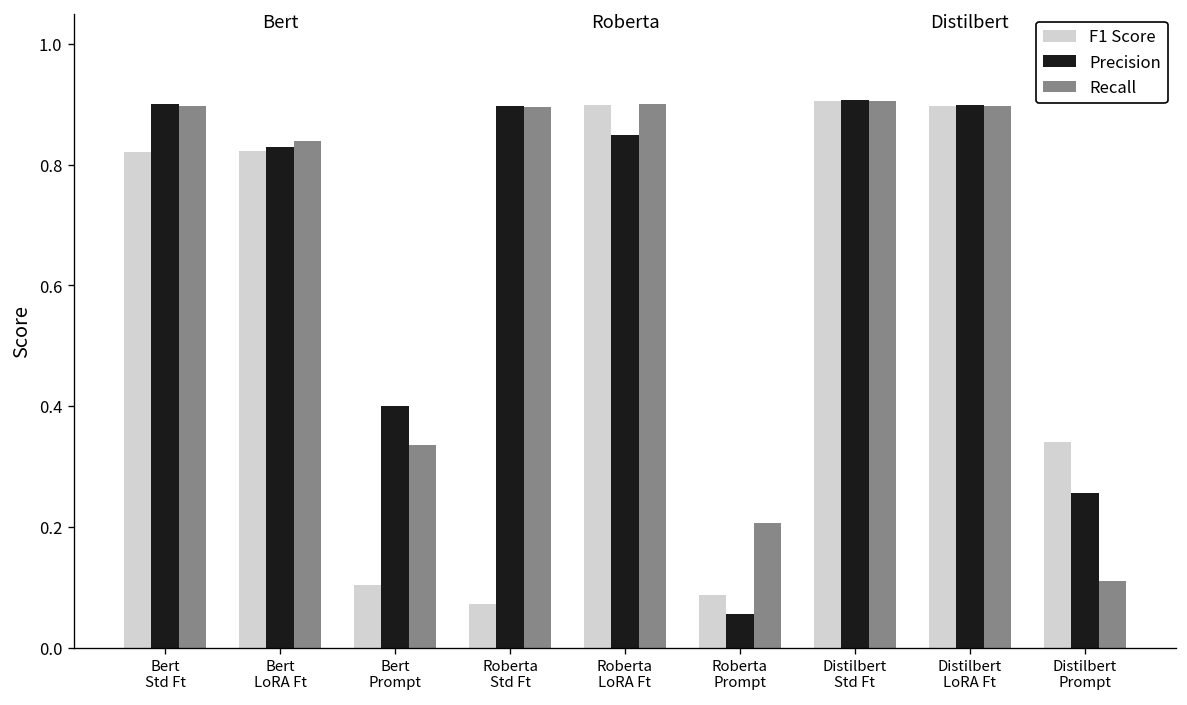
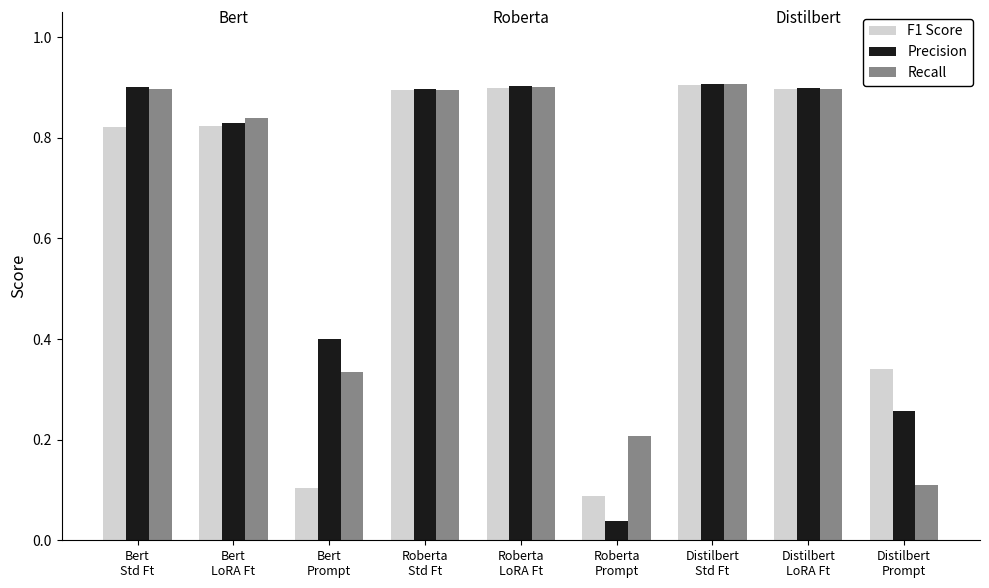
  {
    "F1 Score": {
      "Bert Std Ft": 0.82,
      "Bert LoRA Ft": 0.82,
      "Bert Prompt": 0.10,
-     "Roberta Std Ft": 0.07,
+     "Roberta Std Ft": 0.89,
      "Roberta LoRA Ft": 0.90,
      "Roberta Prompt": 0.09,
      "Distilbert Std Ft": 0.91,
      "Distilbert LoRA Ft": 0.90,
      "Distilbert Prompt": 0.34
    },
    "Precision": {
      "Bert Std Ft": 0.90,
      "Bert LoRA Ft": 0.83,
      "Bert Prompt": 0.40,
      "Roberta Std Ft": 0.90,
-     "Roberta LoRA Ft": 0.85,
-     "Roberta Prompt": 0.06,
+     "Roberta LoRA Ft": 0.90,
+     "Roberta Prompt": 0.04,
      "Distilbert Std Ft": 0.91,
      "Distilbert LoRA Ft": 0.90,
      "Distilbert Prompt": 0.26
    },
    "Recall": {
      "Bert Std Ft": 0.90,
      "Bert LoRA Ft": 0.84,
      "Bert Prompt": 0.34,
      "Roberta Std Ft": 0.90,
      "Roberta LoRA Ft": 0.90,
      "Roberta Prompt": 0.21,
      "Distilbert Std Ft": 0.91,
      "Distilbert LoRA Ft": 0.90,
      "Distilbert Prompt": 0.11
    }
  }
